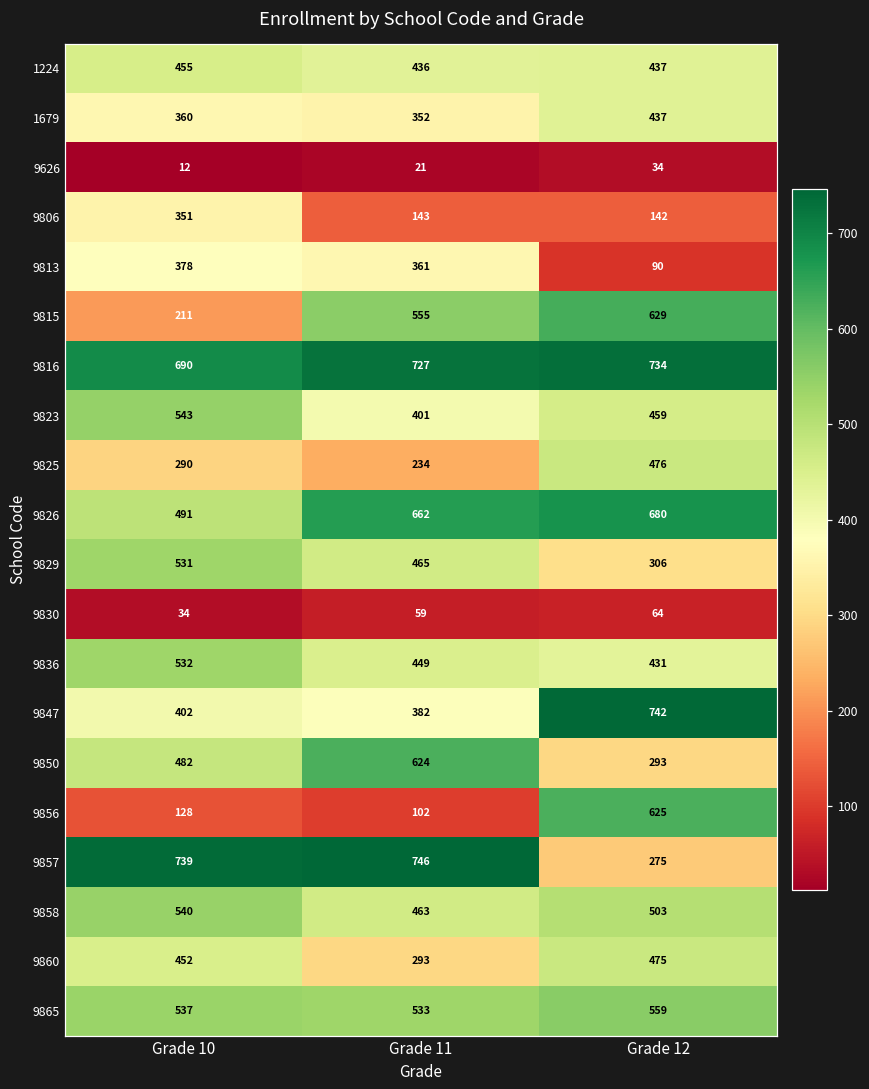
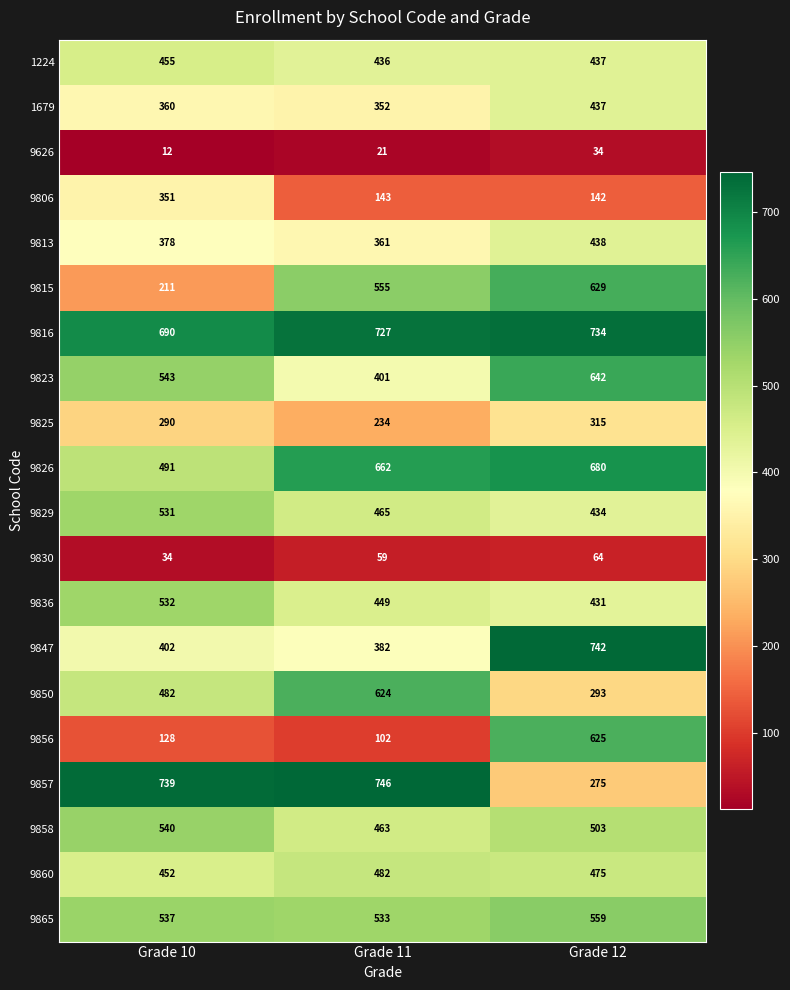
  {
    "1224": {
      "Grade 10": 455,
      "Grade 11": 436,
      "Grade 12": 437
    },
    "1679": {
      "Grade 10": 360,
      "Grade 11": 352,
      "Grade 12": 437
    },
    "9626": {
      "Grade 10": 12,
      "Grade 11": 21,
      "Grade 12": 34
    },
    "9806": {
      "Grade 10": 351,
      "Grade 11": 143,
      "Grade 12": 142
    },
    "9813": {
      "Grade 10": 378,
      "Grade 11": 361,
-     "Grade 12": 90
+     "Grade 12": 438
    },
    "9815": {
      "Grade 10": 211,
      "Grade 11": 555,
      "Grade 12": 629
    },
    "9816": {
      "Grade 10": 690,
      "Grade 11": 727,
      "Grade 12": 734
    },
    "9823": {
      "Grade 10": 543,
      "Grade 11": 401,
-     "Grade 12": 459
+     "Grade 12": 642
    },
    "9825": {
      "Grade 10": 290,
      "Grade 11": 234,
-     "Grade 12": 476
+     "Grade 12": 315
    },
    "9826": {
      "Grade 10": 491,
      "Grade 11": 662,
      "Grade 12": 680
    },
    "9829": {
      "Grade 10": 531,
      "Grade 11": 465,
-     "Grade 12": 306
+     "Grade 12": 434
    },
    "9830": {
      "Grade 10": 34,
      "Grade 11": 59,
      "Grade 12": 64
    },
    "9836": {
      "Grade 10": 532,
      "Grade 11": 449,
      "Grade 12": 431
    },
    "9847": {
      "Grade 10": 402,
      "Grade 11": 382,
      "Grade 12": 742
    },
    "9850": {
      "Grade 10": 482,
      "Grade 11": 624,
      "Grade 12": 293
    },
    "9856": {
      "Grade 10": 128,
      "Grade 11": 102,
      "Grade 12": 625
    },
    "9857": {
      "Grade 10": 739,
      "Grade 11": 746,
      "Grade 12": 275
    },
    "9858": {
      "Grade 10": 540,
      "Grade 11": 463,
      "Grade 12": 503
    },
    "9860": {
      "Grade 10": 452,
-     "Grade 11": 293,
+     "Grade 11": 482,
      "Grade 12": 475
    },
    "9865": {
      "Grade 10": 537,
      "Grade 11": 533,
      "Grade 12": 559
    }
  }
